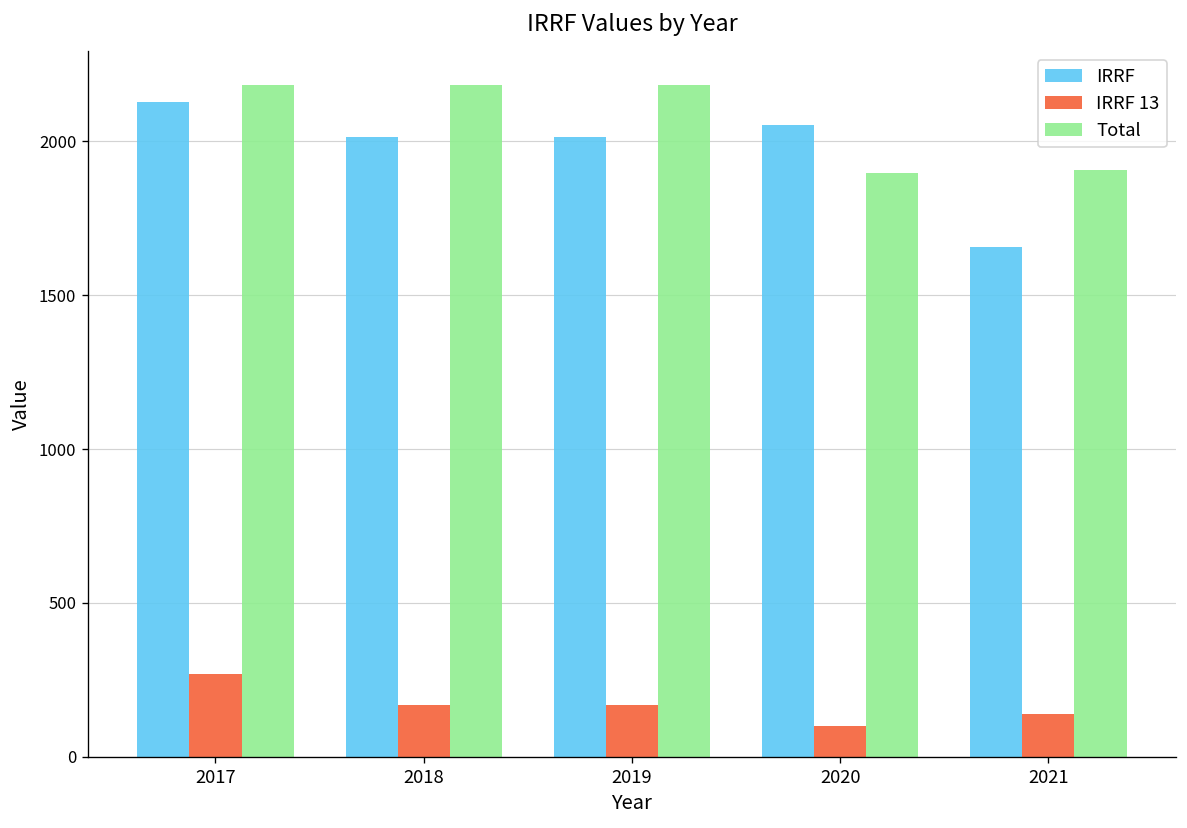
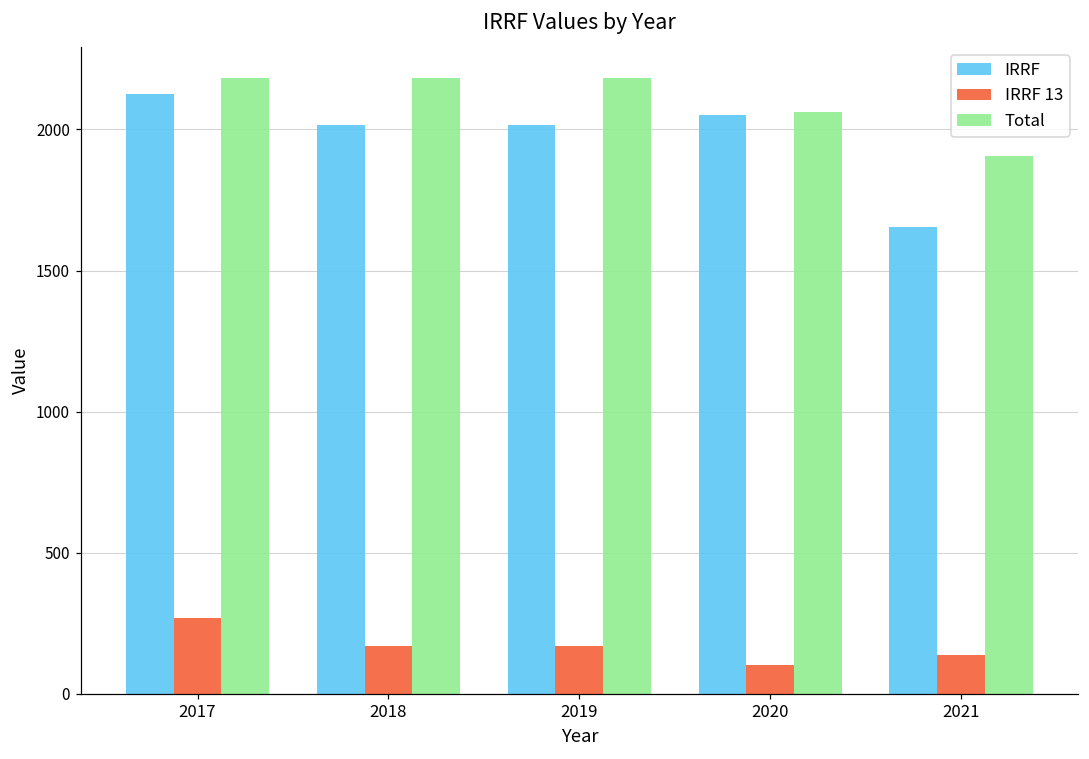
  {
    "IRRF": {
      "2017": 2130,
      "2018": 2020,
      "2019": 2020,
      "2020": 2050,
      "2021": 1660
    },
    "IRRF 13": {
      "2017": 270,
      "2018": 170,
      "2019": 170,
      "2020": 100,
      "2021": 140
    },
    "Total": {
      "2017": 2180,
      "2018": 2180,
      "2019": 2180,
-     "2020": 1900,
+     "2020": 2060,
      "2021": 1910
    }
  }
